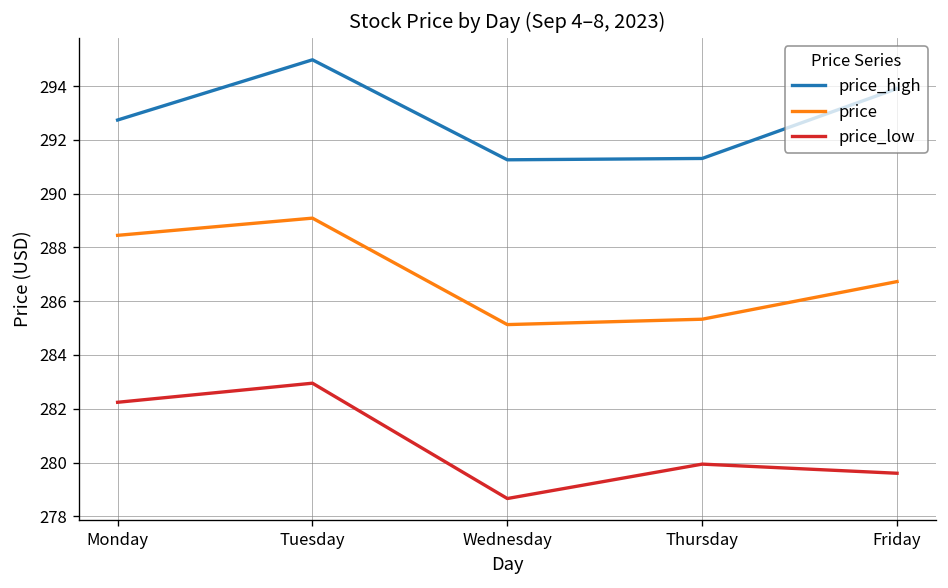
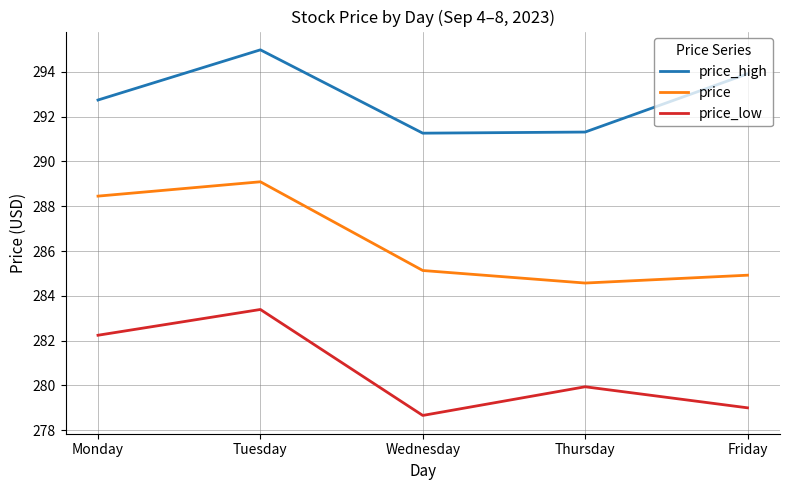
  {
    "price_high": {
      "Monday": 292.7,
      "Tuesday": 295.0,
      "Wednesday": 291.3,
      "Thursday": 291.3
    },
    "price": {
      "Monday": 288.5,
      "Tuesday": 289.1,
      "Wednesday": 285.1,
-     "Thursday": 285.3,
-     "Friday": 286.7
+     "Thursday": 284.6,
+     "Friday": 284.9
    },
    "price_low": {
      "Monday": 282.2,
-     "Tuesday": 283.0,
+     "Tuesday": 283.4,
      "Wednesday": 278.7,
      "Thursday": 279.9,
-     "Friday": 279.6
+     "Friday": 279.0
    }
  }
